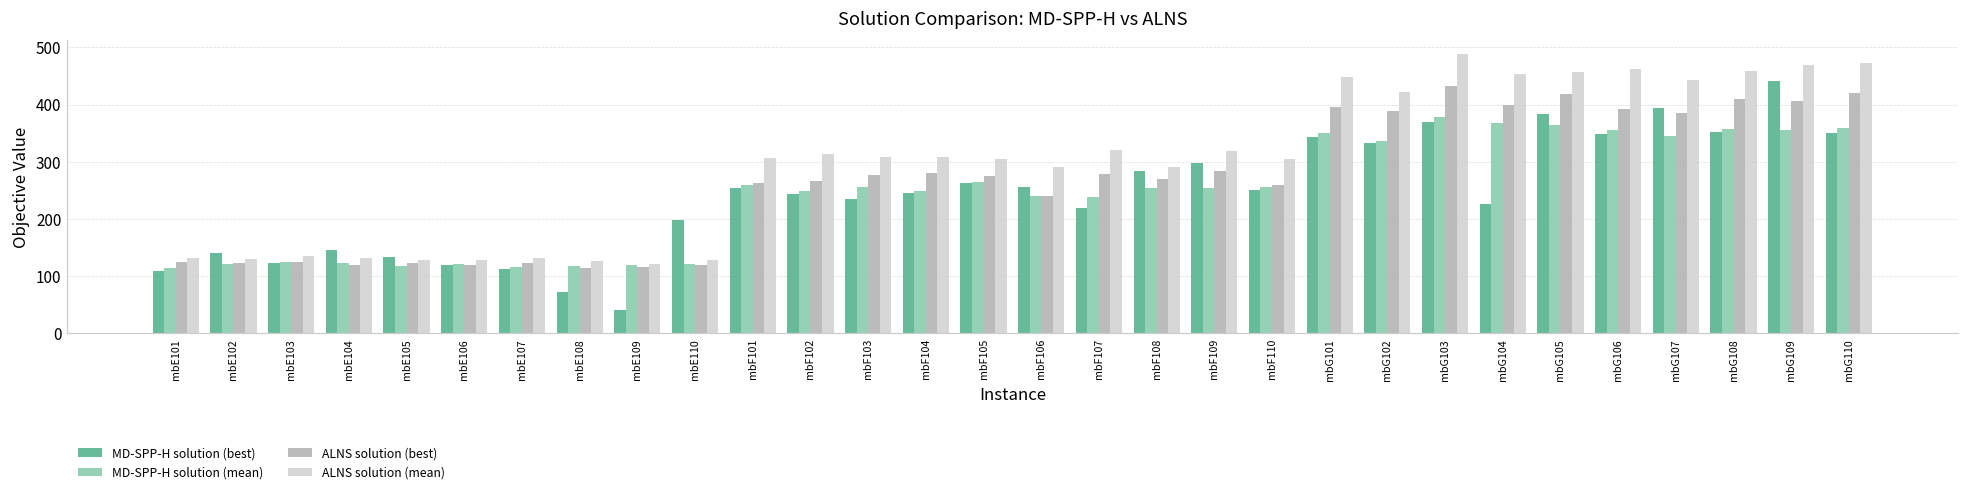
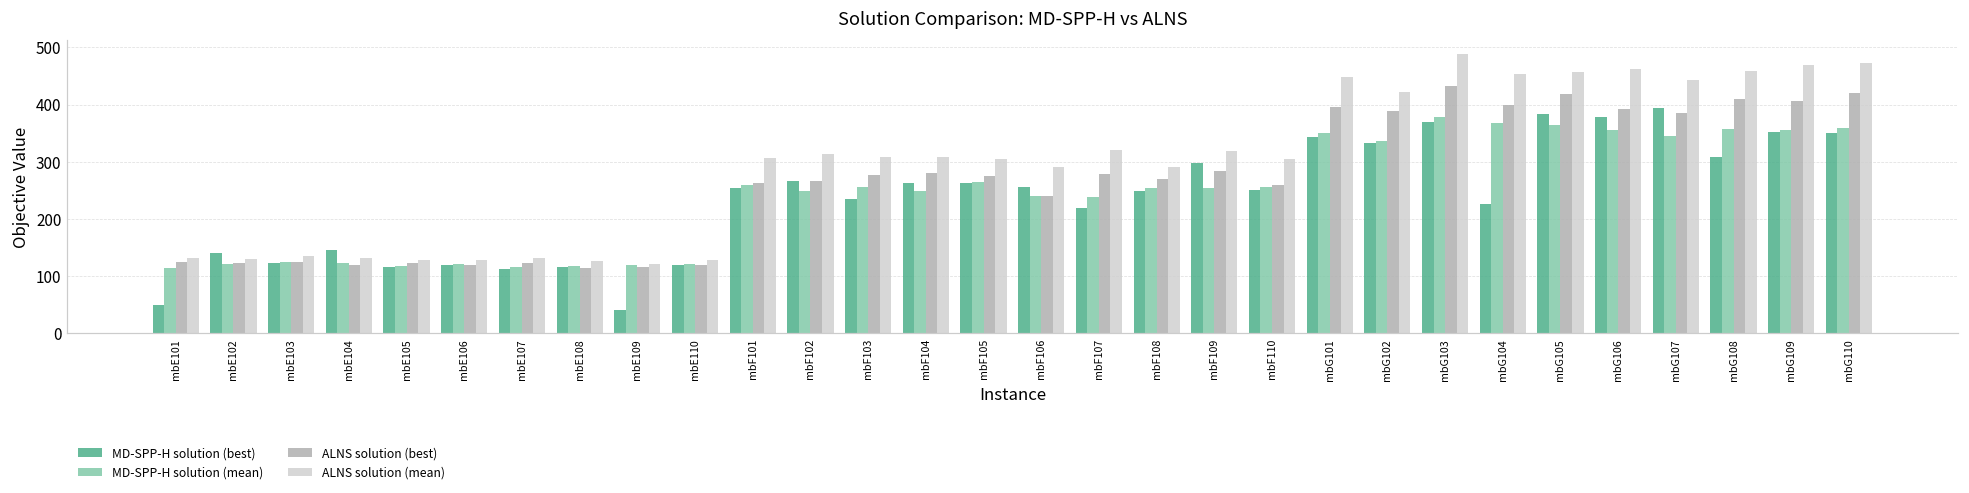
  {
    "MD-SPP-H solution (best)": {
-     "mbE101": 110,
+     "mbE101": 50,
      "mbE102": 140,
      "mbE103": 120,
      "mbE104": 140,
-     "mbE105": 130,
+     "mbE105": 120,
      "mbE106": 120,
      "mbE107": 110,
-     "mbE108": 70,
+     "mbE108": 120,
      "mbE109": 40,
-     "mbE110": 200,
+     "mbE110": 120,
      "mbF101": 250,
-     "mbF102": 240,
+     "mbF102": 270,
      "mbF103": 230,
-     "mbF104": 240,
+     "mbF104": 260,
      "mbF105": 260,
      "mbF106": 260,
      "mbF107": 220,
-     "mbF108": 280,
+     "mbF108": 250,
      "mbF109": 300,
      "mbF110": 250,
      "mbG101": 340,
      "mbG102": 330,
      "mbG103": 370,
      "mbG104": 230,
      "mbG105": 380,
-     "mbG106": 350,
+     "mbG106": 380,
      "mbG107": 390,
-     "mbG108": 350,
-     "mbG109": 440,
+     "mbG108": 310,
+     "mbG109": 350,
      "mbG110": 350
    }
  }
